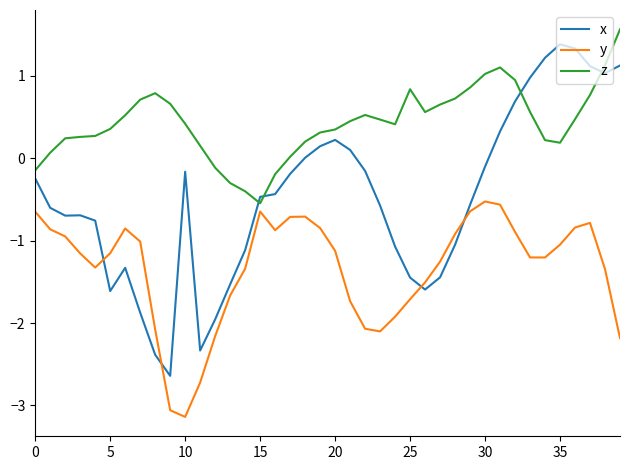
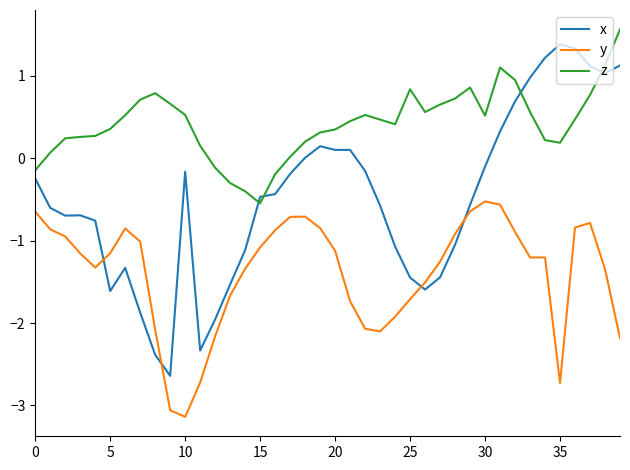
  {
    "x": {
      "0": -0.2,
      "5": -1.6,
      "10": -0.2,
      "15": -0.5,
-     "20": 0.2,
+     "20": 0.1,
      "25": -1.4,
      "30": -0.1
    },
    "y": {
      "0": -0.6,
      "5": -1.2,
      "10": -3.1,
-     "15": -0.6,
+     "15": -1.1,
      "20": -1.1,
      "25": -1.7,
      "30": -0.5,
-     "35": -1.0
+     "35": -2.7
    },
    "z": {
      "0": -0.1,
      "5": 0.4,
-     "10": 0.4,
+     "10": 0.5,
      "15": -0.5,
      "20": 0.3,
      "25": 0.8,
-     "30": 1.0,
+     "30": 0.5,
      "35": 0.2
    }
  }
